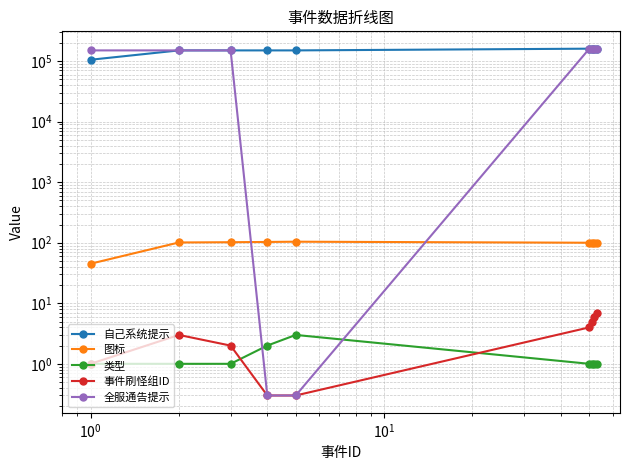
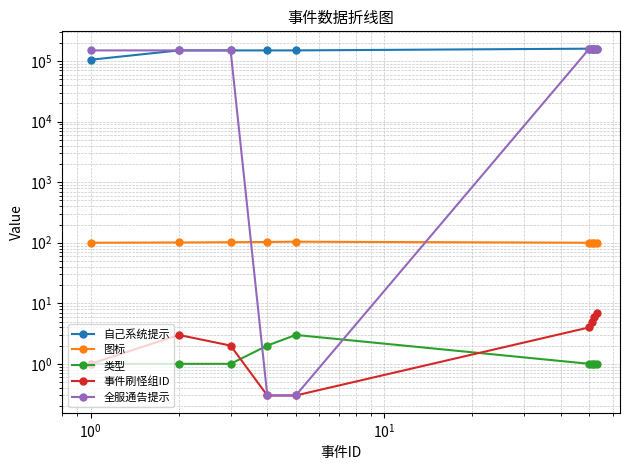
  {
    "自己系统提示": {
      "10^0": 110000
    },
    "图标": {
-     "10^0": 50
+     "10^0": 100
    },
    "全服通告提示": {
      "10^0": 150000
    }
  }
